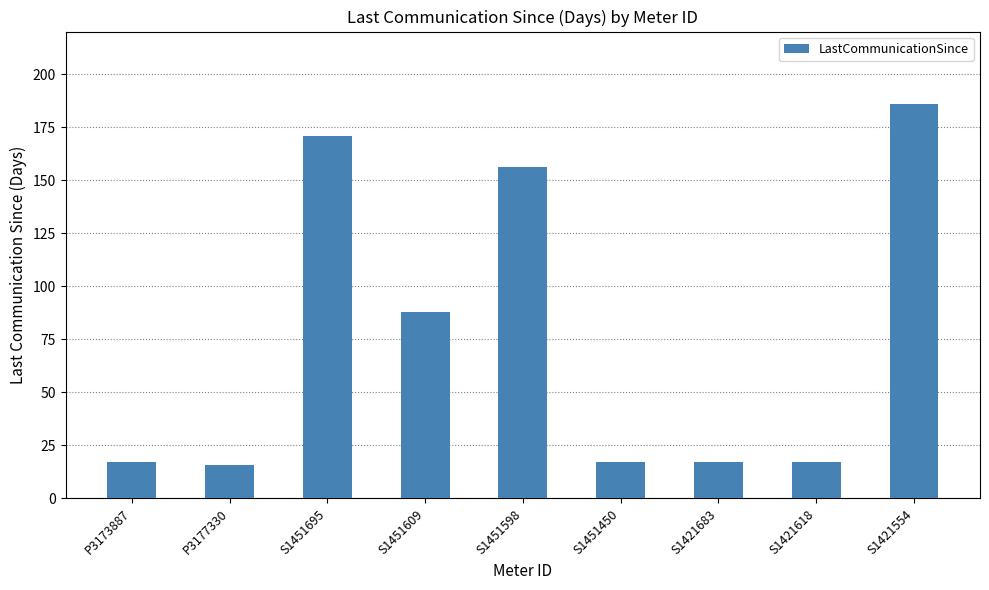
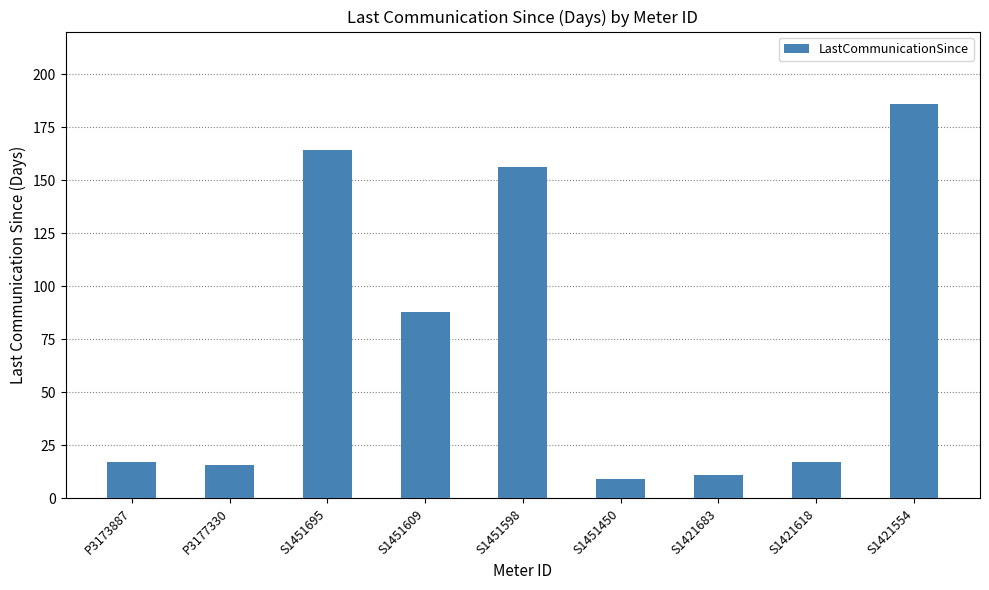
  {
    "P3173887": 17,
    "P3177330": 16,
-   "S1451695": 171,
+   "S1451695": 164,
    "S1451609": 88,
    "S1451598": 156,
-   "S1451450": 17,
-   "S1421683": 17,
+   "S1451450": 9,
+   "S1421683": 11,
    "S1421618": 17,
    "S1421554": 186
  }
